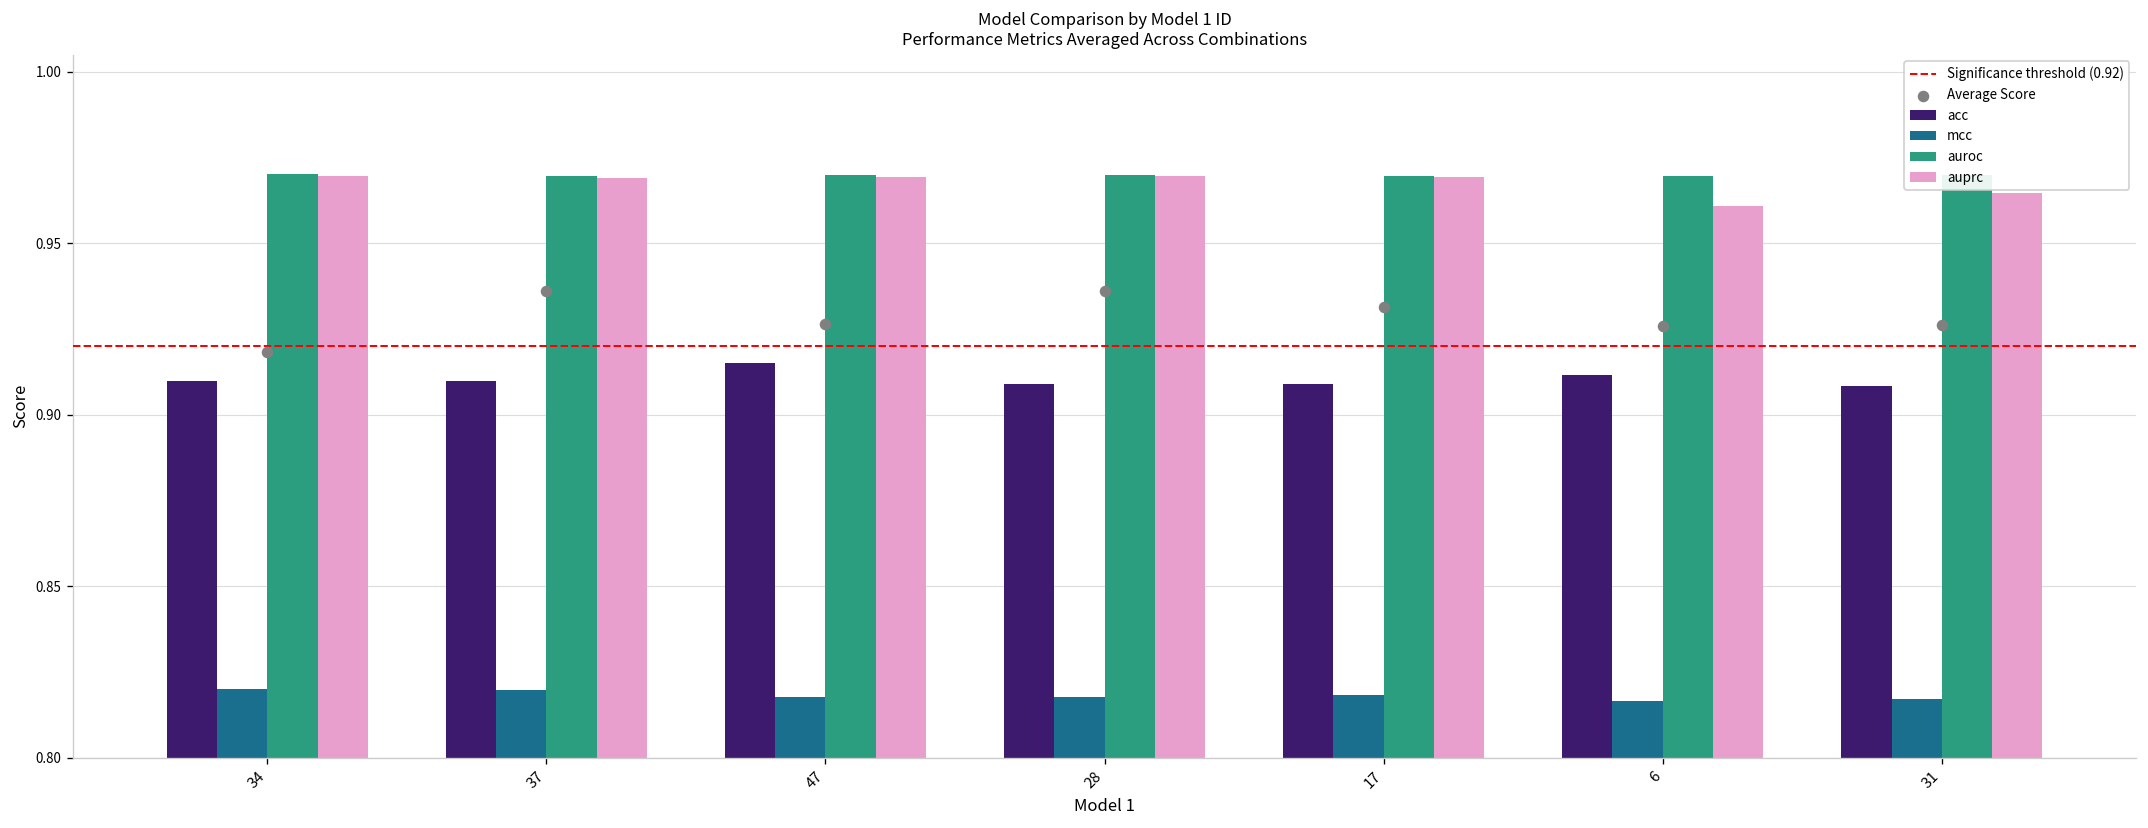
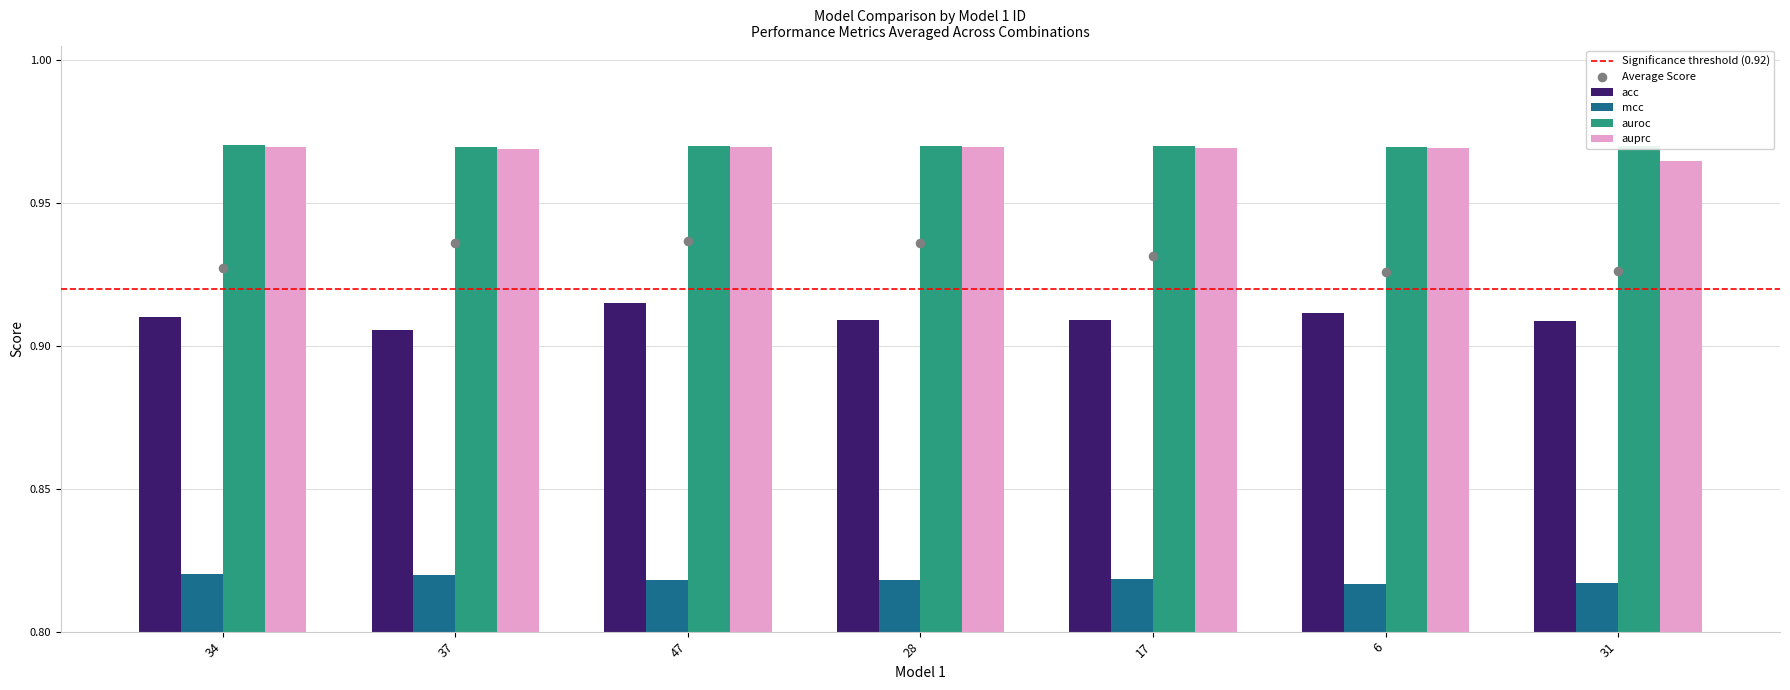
  {
    "acc": {
      "34": 0.910,
-     "37": 0.910,
+     "37": 0.906,
      "47": 0.915,
      "28": 0.909,
      "17": 0.909,
      "6": 0.912,
      "31": 0.909
    },
    "Average Score": {
-     "34": 0.918,
-     "47": 0.927
+     "34": 0.927,
+     "47": 0.937
    },
    "auprc": {
      "34": 0.970,
      "37": 0.969,
      "47": 0.969,
      "28": 0.970,
      "17": 0.969,
-     "6": 0.961,
+     "6": 0.969,
      "31": 0.965
    }
  }
